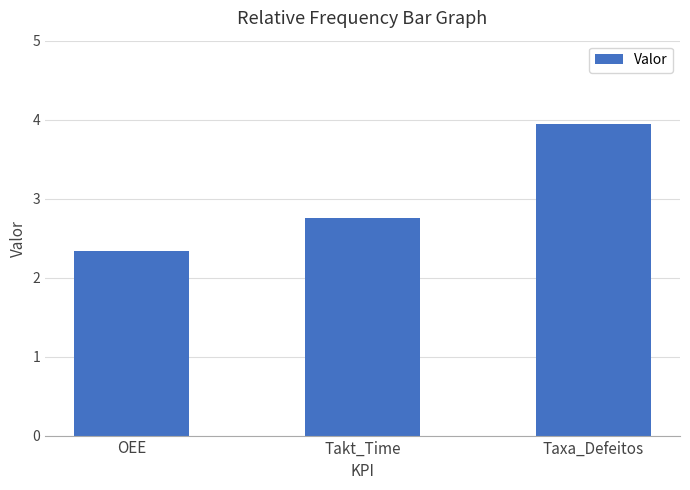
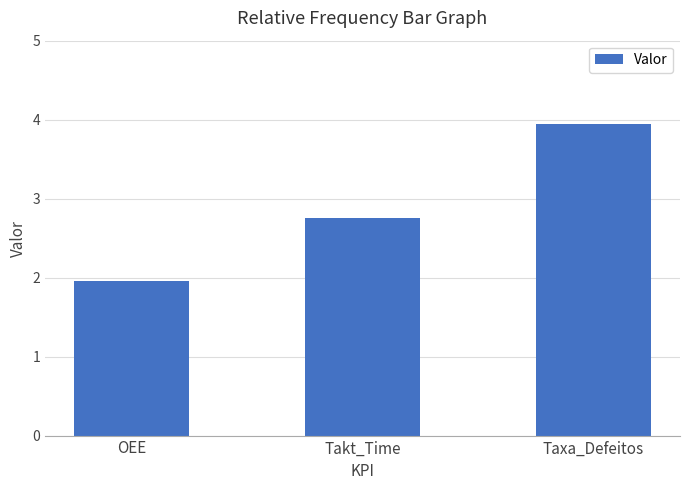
  {
-   "OEE": 2.3,
+   "OEE": 2.0,
    "Takt_Time": 2.8,
    "Taxa_Defeitos": 3.9
  }
